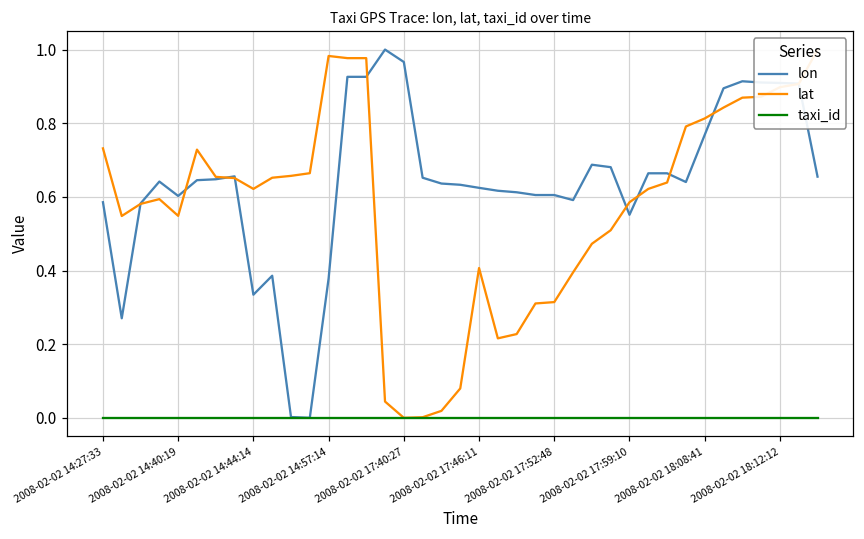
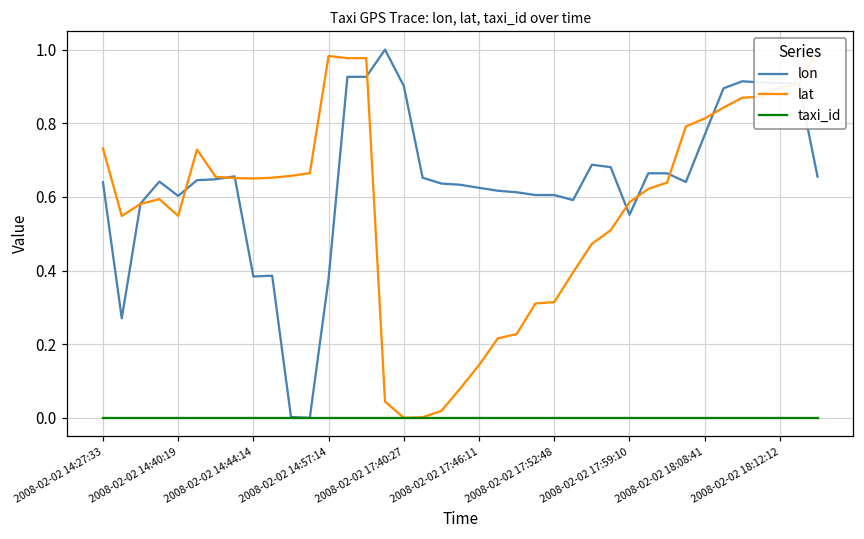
  {
    "lon": {
-     "2008-02-02 14:27:33": 0.59,
+     "2008-02-02 14:27:33": 0.64,
      "2008-02-02 14:40:19": 0.60,
-     "2008-02-02 14:44:14": 0.33,
+     "2008-02-02 14:44:14": 0.38,
      "2008-02-02 14:57:14": 0.38,
-     "2008-02-02 17:40:27": 0.97,
+     "2008-02-02 17:40:27": 0.90,
      "2008-02-02 17:46:11": 0.62,
      "2008-02-02 17:52:48": 0.60,
      "2008-02-02 17:59:10": 0.55,
      "2008-02-02 18:08:41": 0.77
    },
    "lat": {
      "2008-02-02 14:27:33": 0.73,
      "2008-02-02 14:40:19": 0.55,
-     "2008-02-02 14:44:14": 0.62,
+     "2008-02-02 14:44:14": 0.65,
      "2008-02-02 14:57:14": 0.98,
-     "2008-02-02 17:46:11": 0.41,
+     "2008-02-02 17:46:11": 0.14,
      "2008-02-02 17:52:48": 0.31,
      "2008-02-02 17:59:10": 0.59,
      "2008-02-02 18:08:41": 0.81
    },
    "taxi_id": {
      "2008-02-02 14:27:33": 0.00,
      "2008-02-02 14:40:19": 0.00,
      "2008-02-02 14:44:14": 0.00,
      "2008-02-02 14:57:14": 0.00,
      "2008-02-02 17:46:11": 0.00,
      "2008-02-02 17:52:48": 0.00,
      "2008-02-02 17:59:10": 0.00,
      "2008-02-02 18:08:41": 0.00,
      "2008-02-02 18:12:12": 0.00
    }
  }
